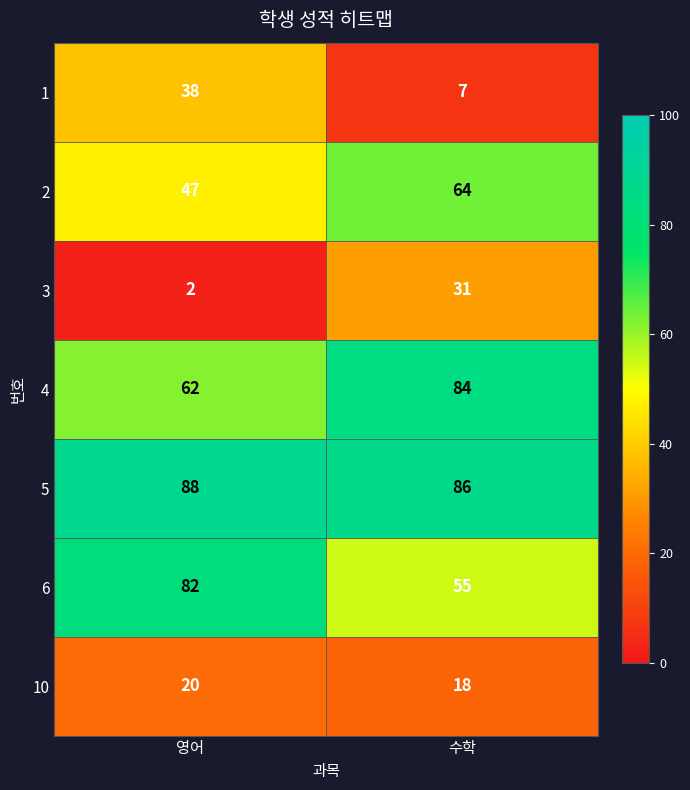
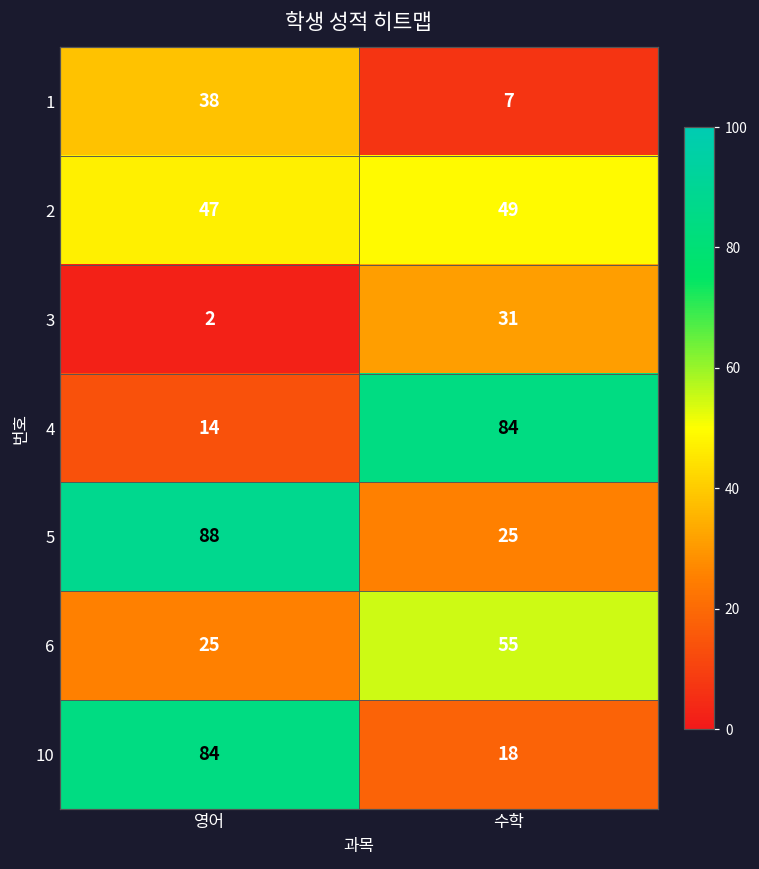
  {
    "1": {
      "영어": 38,
      "수학": 7
    },
    "2": {
      "영어": 47,
-     "수학": 64
+     "수학": 49
    },
    "3": {
      "영어": 2,
      "수학": 31
    },
    "4": {
-     "영어": 62,
+     "영어": 14,
      "수학": 84
    },
    "5": {
      "영어": 88,
-     "수학": 86
+     "수학": 25
    },
    "6": {
-     "영어": 82,
+     "영어": 25,
      "수학": 55
    },
    "10": {
-     "영어": 20,
+     "영어": 84,
      "수학": 18
    }
  }
